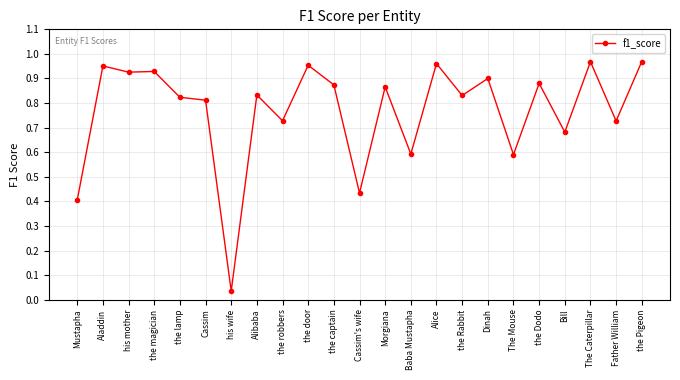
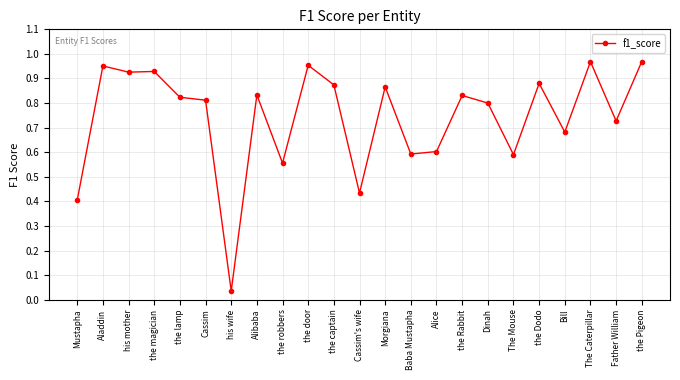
  {
    "Mustapha": 0.41,
    "Aladdin": 0.95,
    "his mother": 0.93,
    "the magician": 0.93,
    "the lamp": 0.82,
    "Cassim": 0.81,
    "his wife": 0.04,
    "Alibaba": 0.83,
-   "the robbers": 0.73,
+   "the robbers": 0.56,
    "the door": 0.95,
    "the captain": 0.87,
    "Cassim's wife": 0.43,
    "Morgiana": 0.87,
    "Baba Mustapha": 0.59,
-   "Alice": 0.96,
+   "Alice": 0.60,
    "the Rabbit": 0.83,
-   "Dinah": 0.9,
+   "Dinah": 0.8,
    "The Mouse": 0.59,
    "the Dodo": 0.88,
    "Bill": 0.68,
    "The Caterpillar": 0.97,
    "Father William": 0.73,
    "the Pigeon": 0.97
  }
